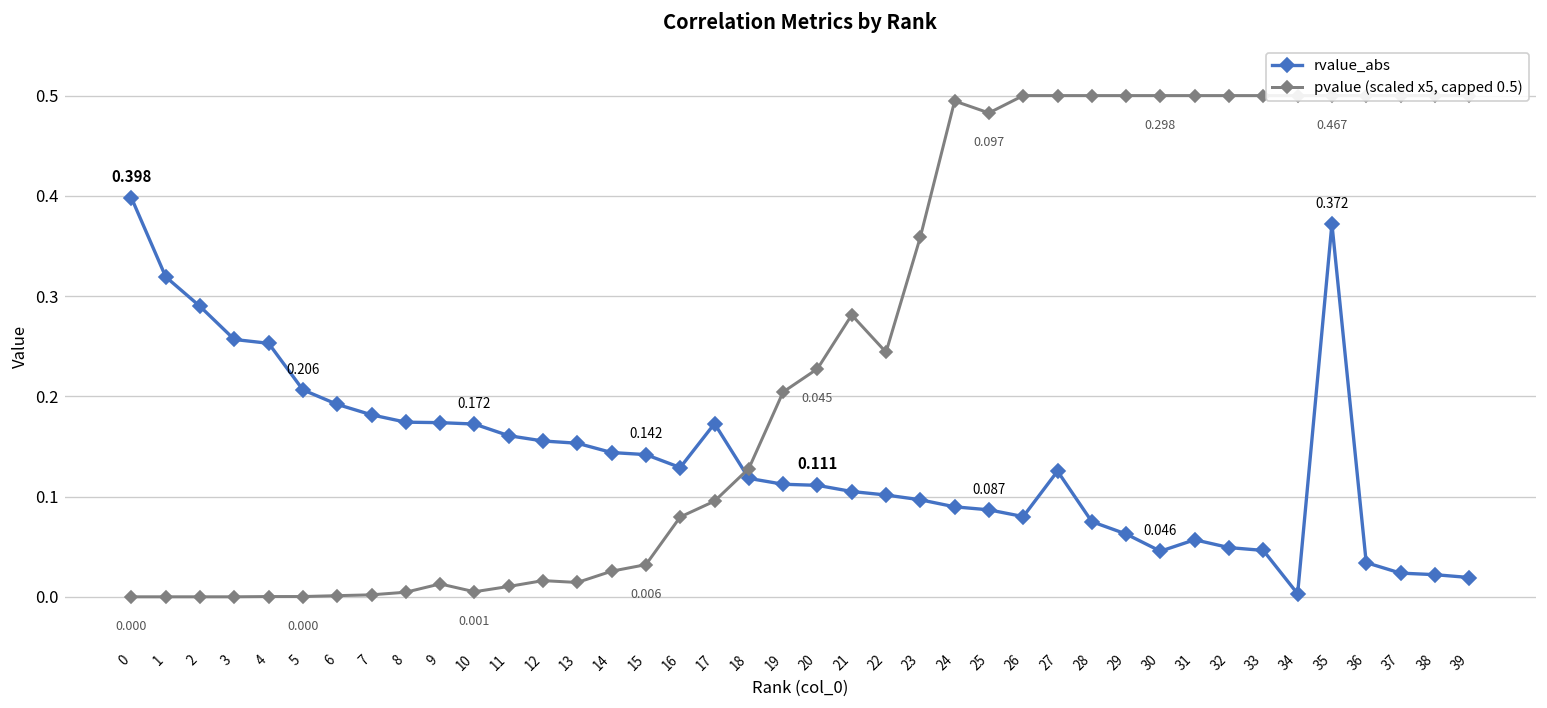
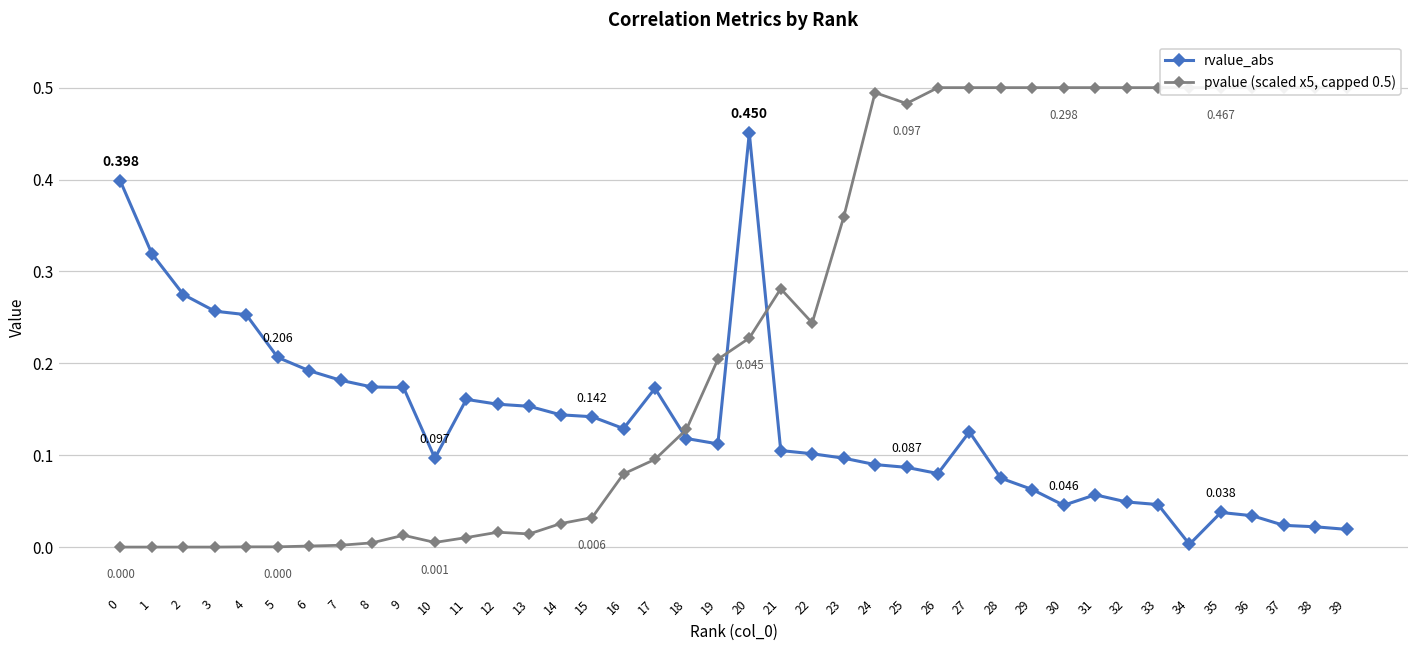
  {
    "rvalue_abs": {
      "0": 0.398,
-     "2": 0.29,
+     "2": 0.27,
      "5": 0.206,
-     "10": 0.172,
+     "10": 0.097,
      "15": 0.142,
-     "20": 0.111,
+     "20": 0.450,
      "25": 0.087,
      "30": 0.046,
-     "35": 0.372
+     "35": 0.038
    },
    "pvalue (scaled x5, capped 0.5)": {
      "0": 0.000,
      "5": 0.000
    }
  }
